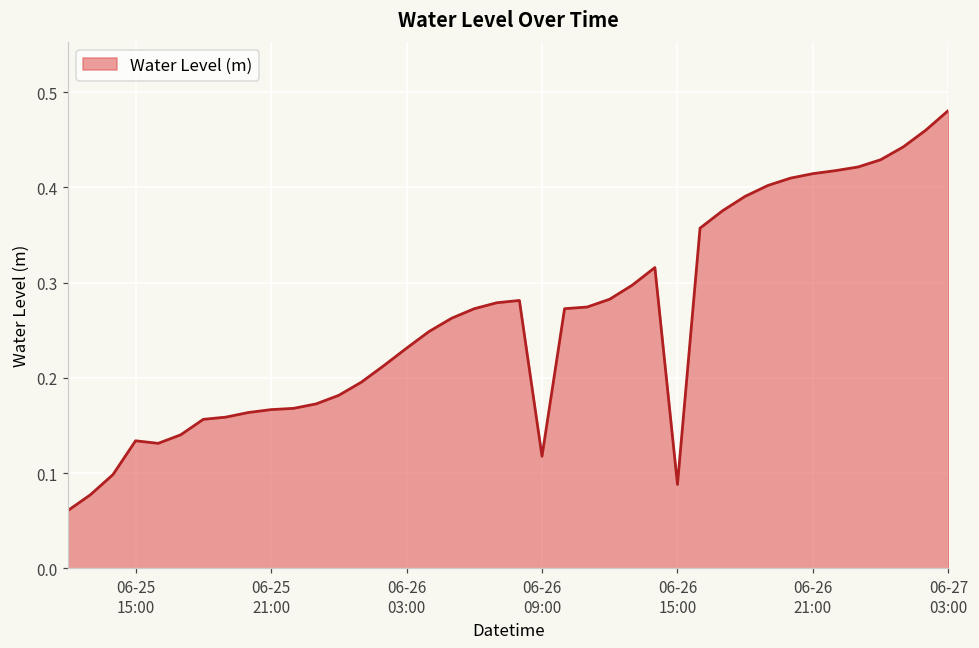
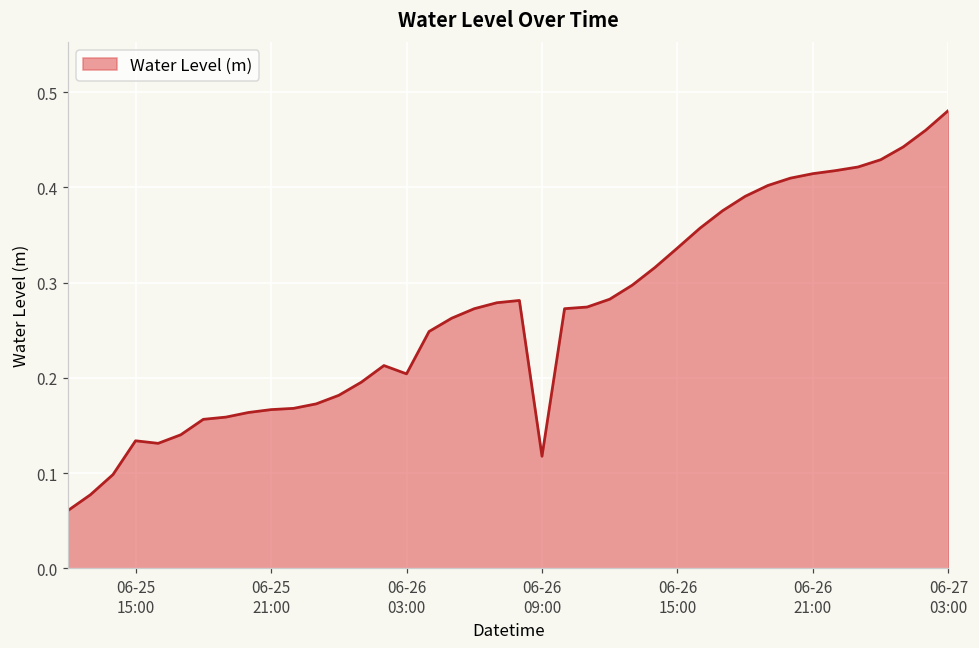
  {
    "06-25 15:00": 0.13,
    "06-25 21:00": 0.17,
-   "06-26 03:00": 0.23,
+   "06-26 03:00": 0.20,
    "06-26 09:00": 0.12,
-   "06-26 15:00": 0.09,
+   "06-26 15:00": 0.34,
    "06-26 21:00": 0.41,
    "06-27 03:00": 0.48
  }
